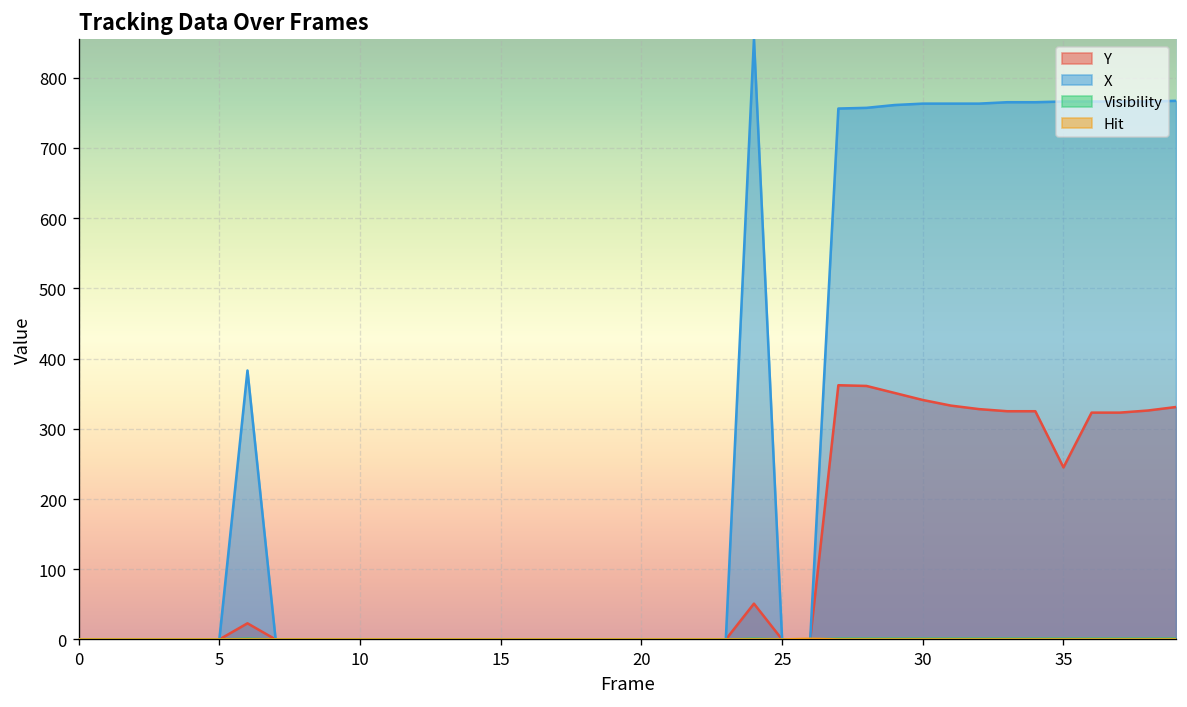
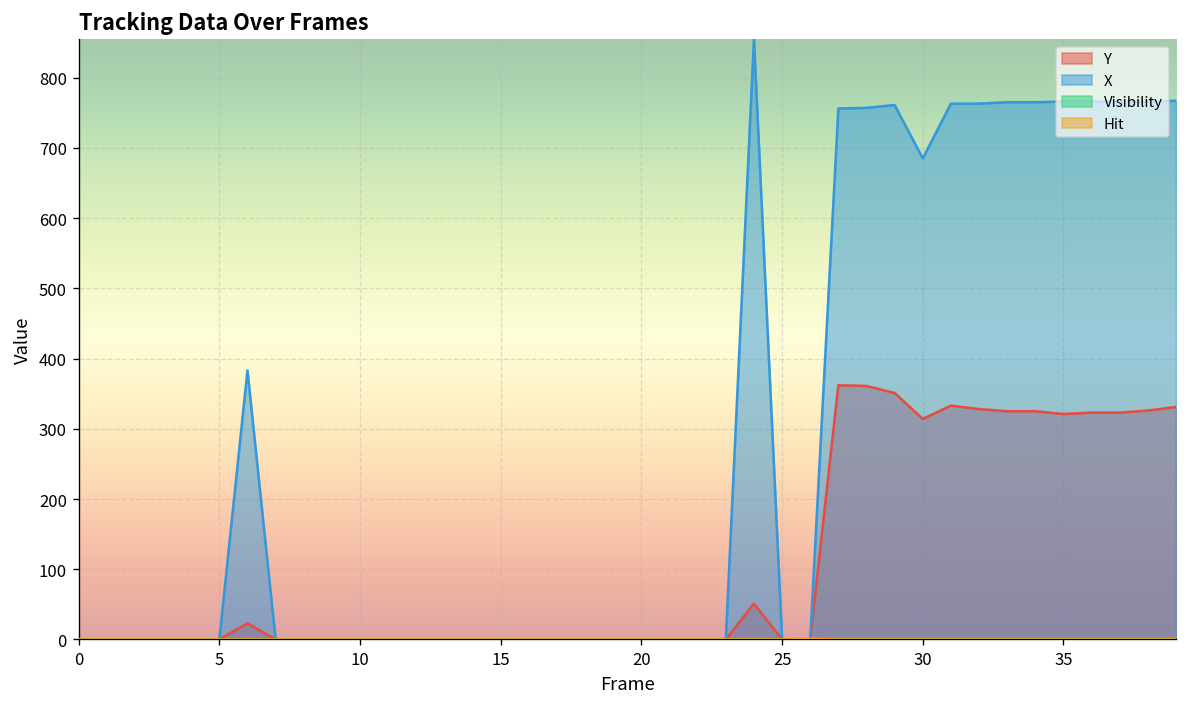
  {
    "Y": {
-     "30": 340,
-     "35": 250
+     "30": 310,
+     "35": 320
    },
    "X": {
-     "30": 760
+     "30": 690
    }
  }
